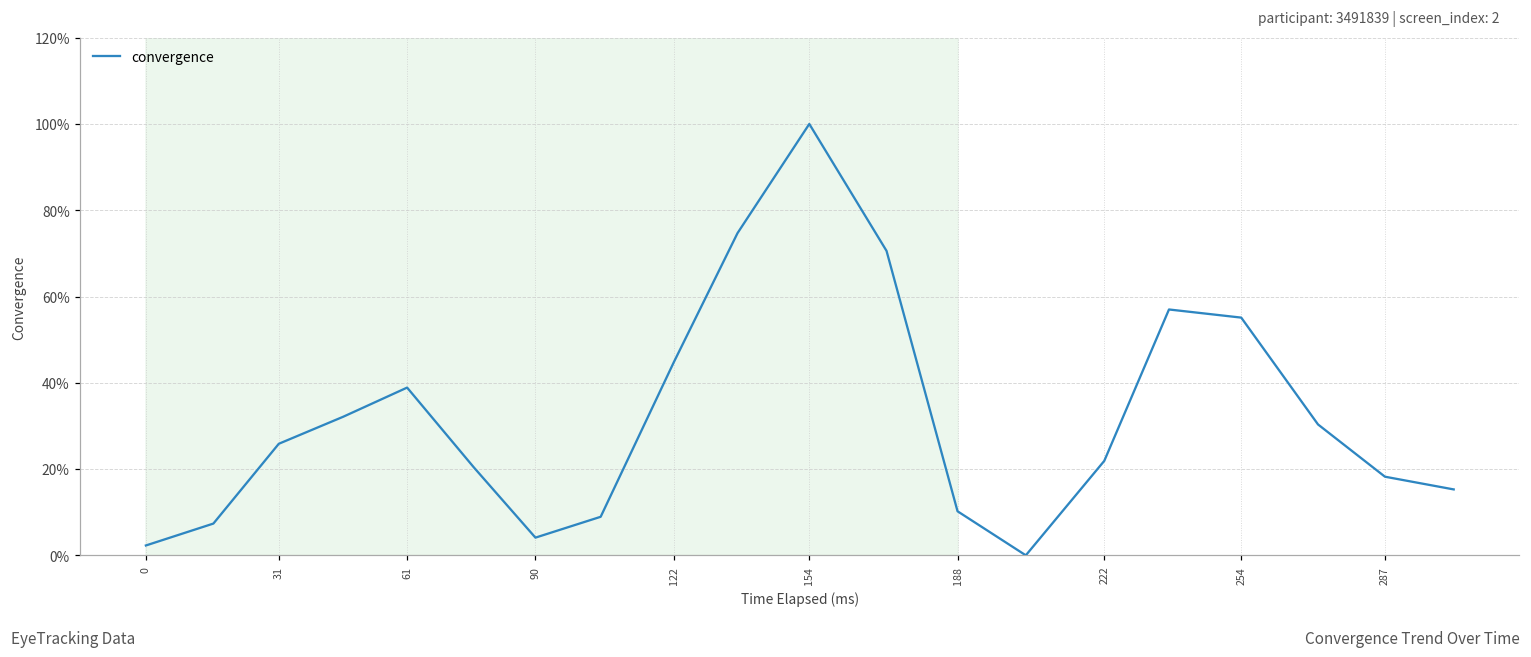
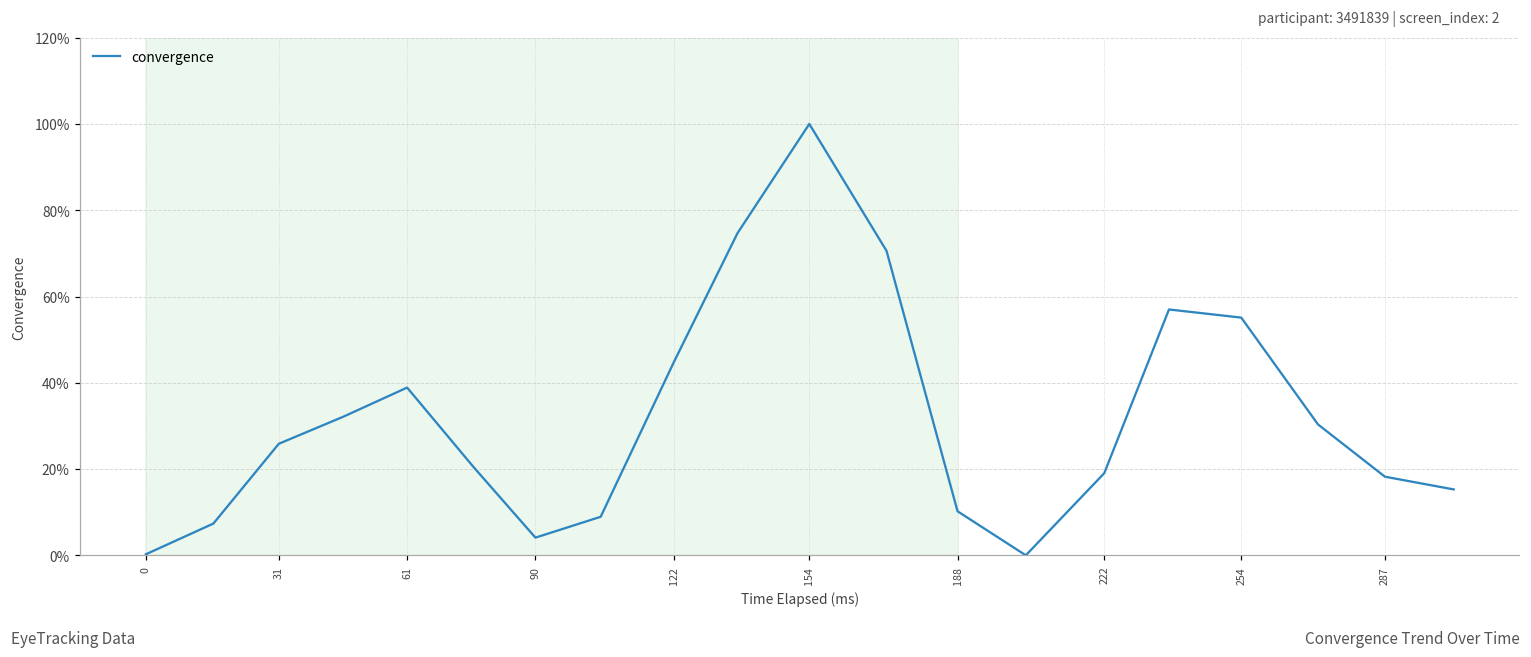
  {
-   "0": "2%",
+   "0": "0%",
    "31": "26%",
    "61": "39%",
    "90": "4%",
    "122": "45%",
    "154": "100%",
    "188": "10%",
-   "222": "22%",
+   "222": "19%",
    "254": "55%",
    "287": "18%"
  }
